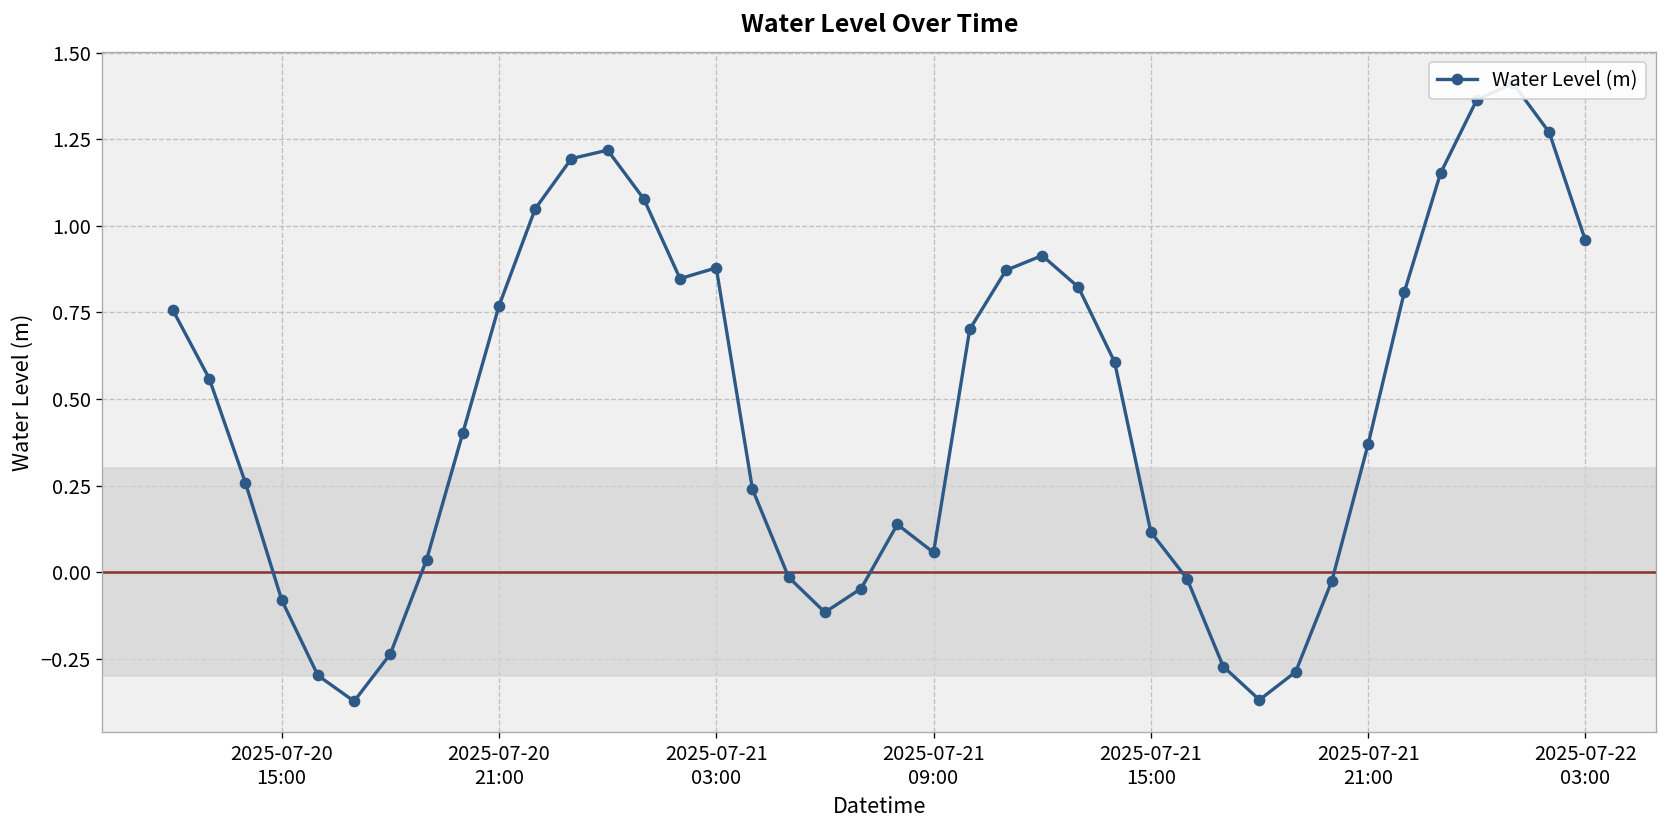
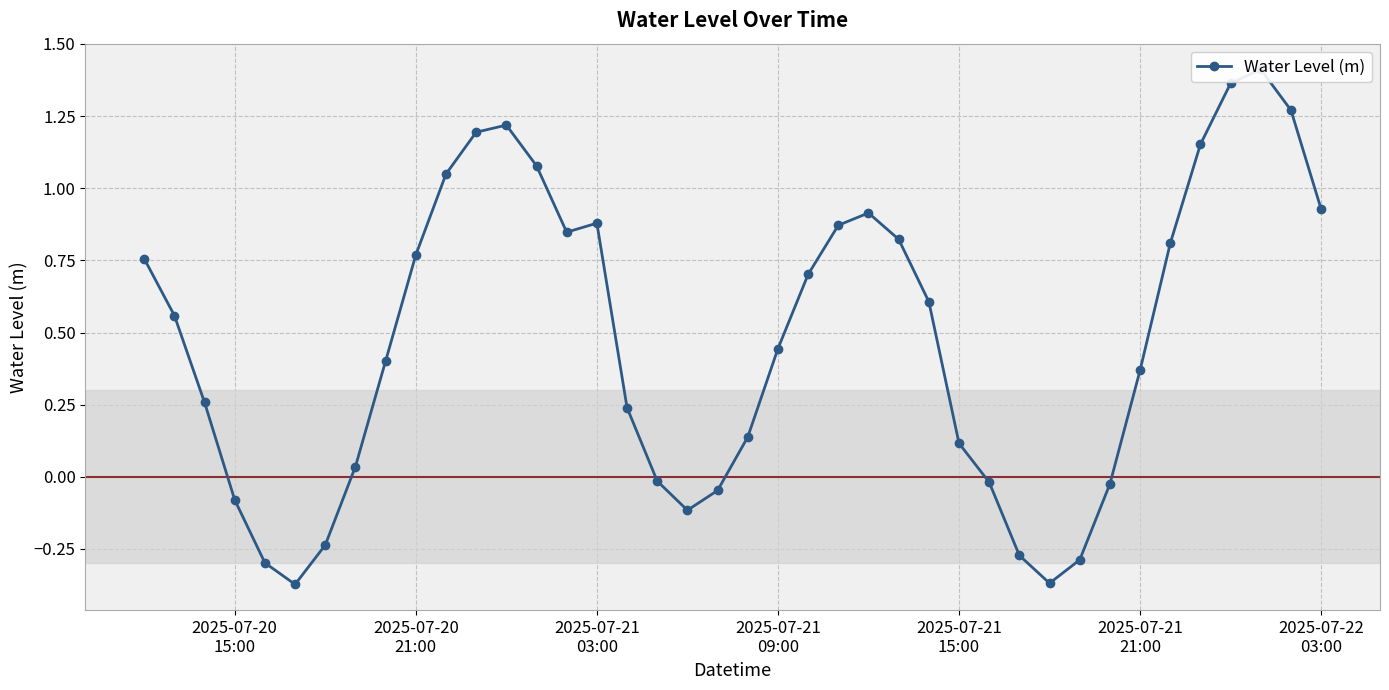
  {
    "2025-07-20 15:00": -0.08,
    "2025-07-20 21:00": 0.77,
    "2025-07-21 03:00": 0.88,
-   "2025-07-21 09:00": 0.06,
+   "2025-07-21 09:00": 0.44,
    "2025-07-21 15:00": 0.12,
    "2025-07-21 21:00": 0.37,
-   "2025-07-22 03:00": 0.96
+   "2025-07-22 03:00": 0.93
  }
